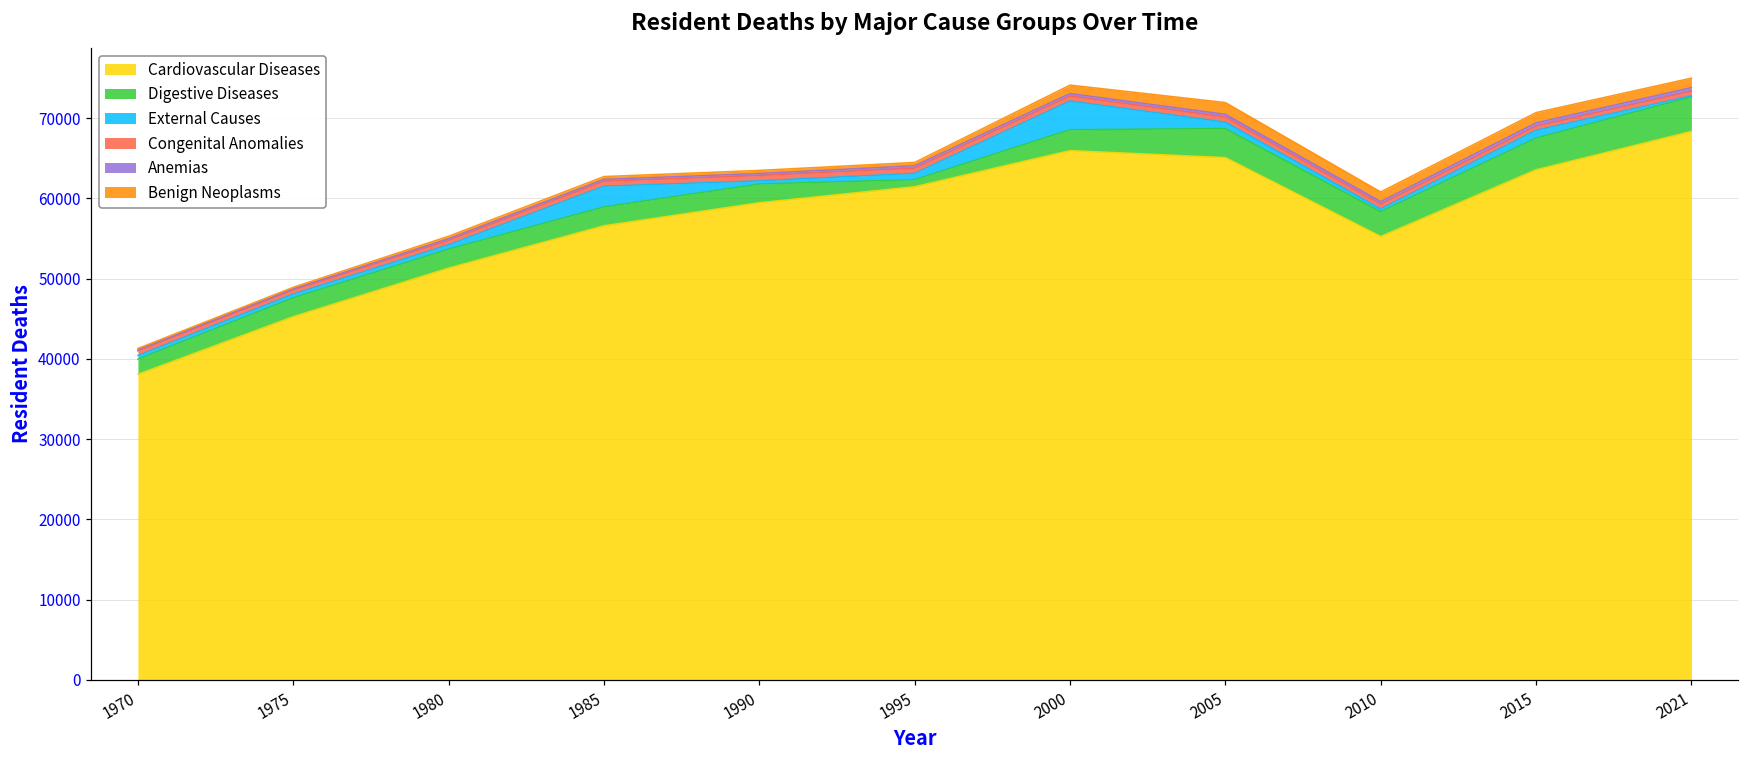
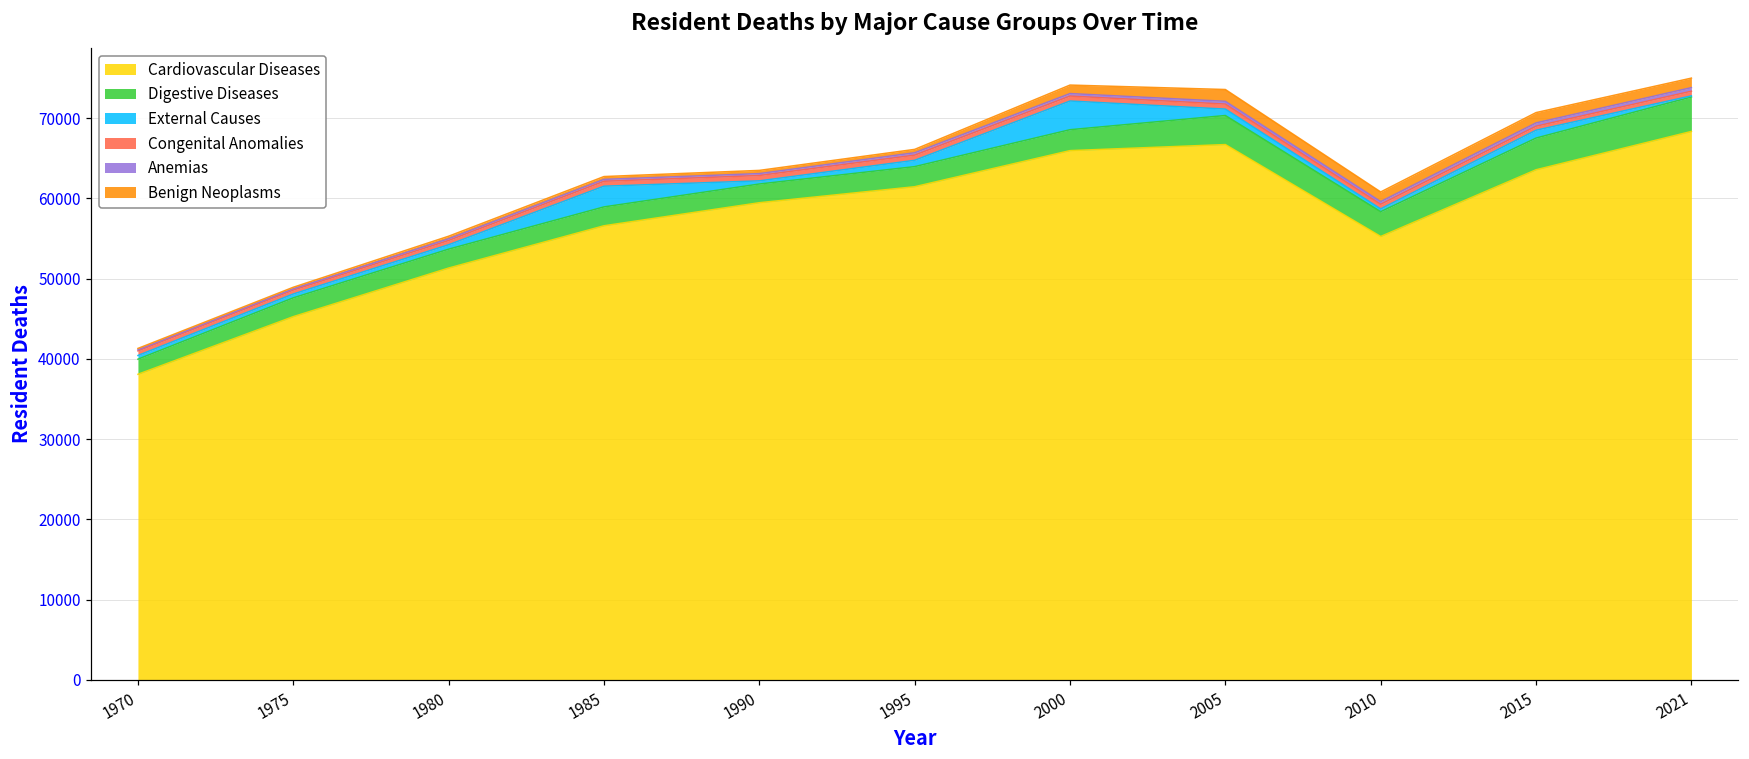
  {
    "Cardiovascular Diseases": {
      "1970": 38000,
      "1975": 45000,
      "1980": 51000,
      "1985": 57000,
      "1990": 59000,
      "1995": 61000,
      "2000": 66000,
-     "2005": 65000,
+     "2005": 67000,
      "2010": 55000,
      "2015": 64000,
      "2021": 68000
    },
    "Digestive Diseases": {
      "1970": 2000,
      "1975": 2000,
      "1980": 2000,
      "1985": 2000,
      "1990": 2000,
-     "1995": 1000,
+     "1995": 3000,
      "2000": 3000,
      "2005": 4000,
      "2010": 3000,
      "2015": 4000
    },
    "External Causes": {
      "1970": 0,
      "1975": 0,
      "1980": 1000,
      "1985": 3000,
      "1990": 0,
      "1995": 1000,
      "2000": 4000,
      "2005": 1000,
      "2010": 0,
      "2015": 1000
    },
    "Congenital Anomalies": {
      "2015": 1000,
      "2021": 1000
    },
    "Anemias": {
      "2015": 0,
      "2021": 0
    },
    "Benign Neoplasms": {
      "1985": 0,
      "1990": 0,
      "1995": 0,
      "2000": 1000,
      "2005": 1000,
      "2010": 1000,
      "2015": 1000,
      "2021": 1000
    }
  }
